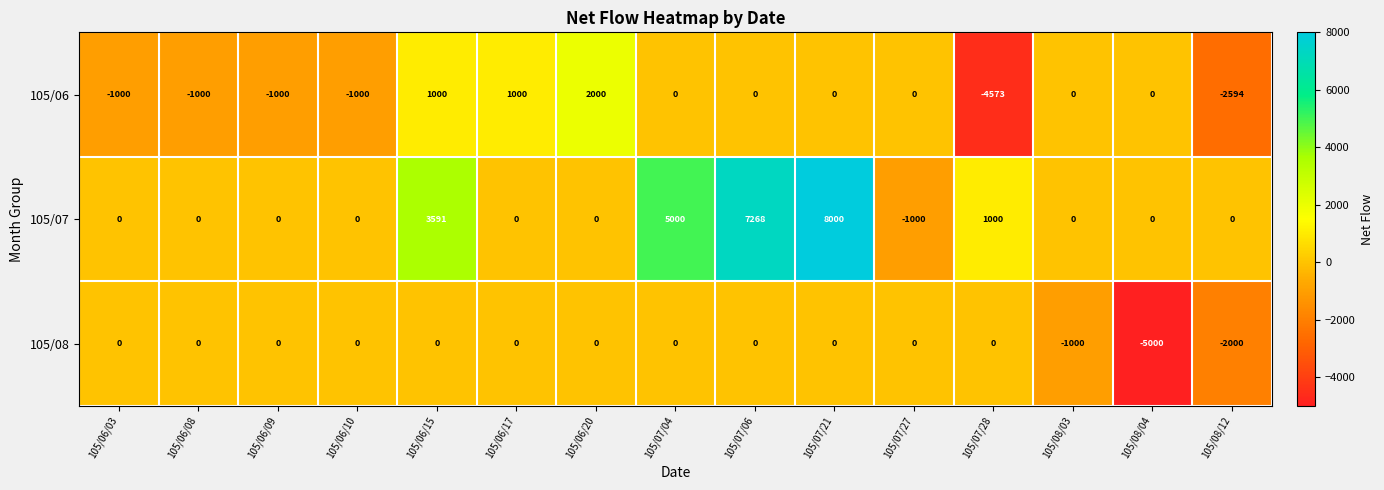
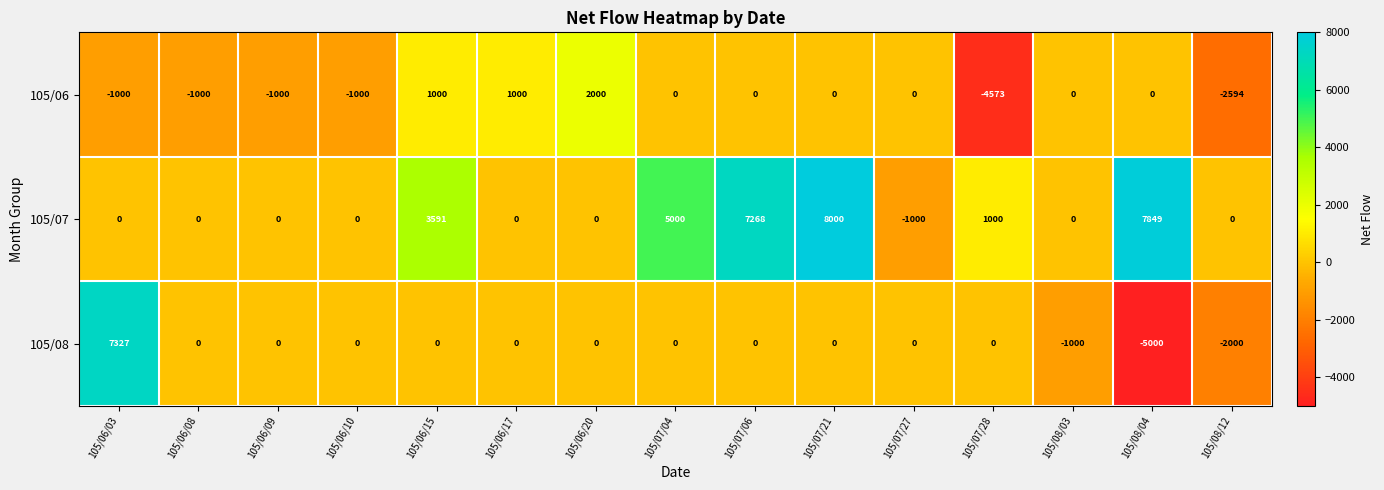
  {
    "105/06": {
      "105/06/03": -1000,
      "105/06/08": -1000,
      "105/06/09": -1000,
      "105/06/10": -1000,
      "105/06/15": 1000,
      "105/06/17": 1000,
      "105/06/20": 2000,
      "105/07/04": 0,
      "105/07/06": 0,
      "105/07/21": 0,
      "105/07/27": 0,
      "105/07/28": -4573,
      "105/08/03": 0,
      "105/08/04": 0,
      "105/08/12": -2594
    },
    "105/07": {
      "105/06/03": 0,
      "105/06/08": 0,
      "105/06/09": 0,
      "105/06/10": 0,
      "105/06/15": 3591,
      "105/06/17": 0,
      "105/06/20": 0,
      "105/07/04": 5000,
      "105/07/06": 7268,
      "105/07/21": 8000,
      "105/07/27": -1000,
      "105/07/28": 1000,
      "105/08/03": 0,
-     "105/08/04": 0,
+     "105/08/04": 7849,
      "105/08/12": 0
    },
    "105/08": {
-     "105/06/03": 0,
+     "105/06/03": 7327,
      "105/06/08": 0,
      "105/06/09": 0,
      "105/06/10": 0,
      "105/06/15": 0,
      "105/06/17": 0,
      "105/06/20": 0,
      "105/07/04": 0,
      "105/07/06": 0,
      "105/07/21": 0,
      "105/07/27": 0,
      "105/07/28": 0,
      "105/08/03": -1000,
      "105/08/04": -5000,
      "105/08/12": -2000
    }
  }
